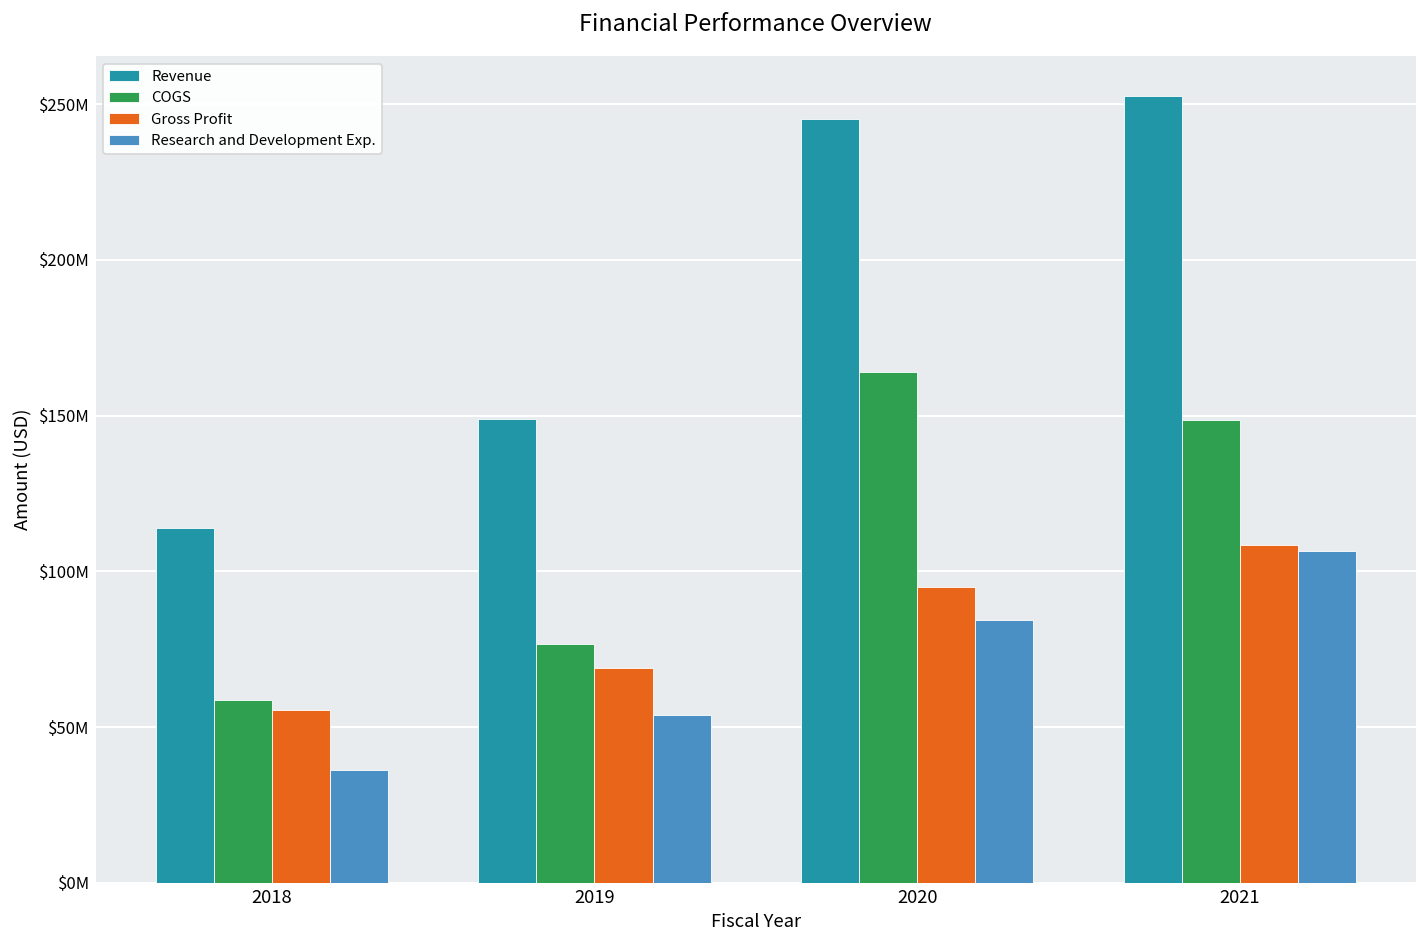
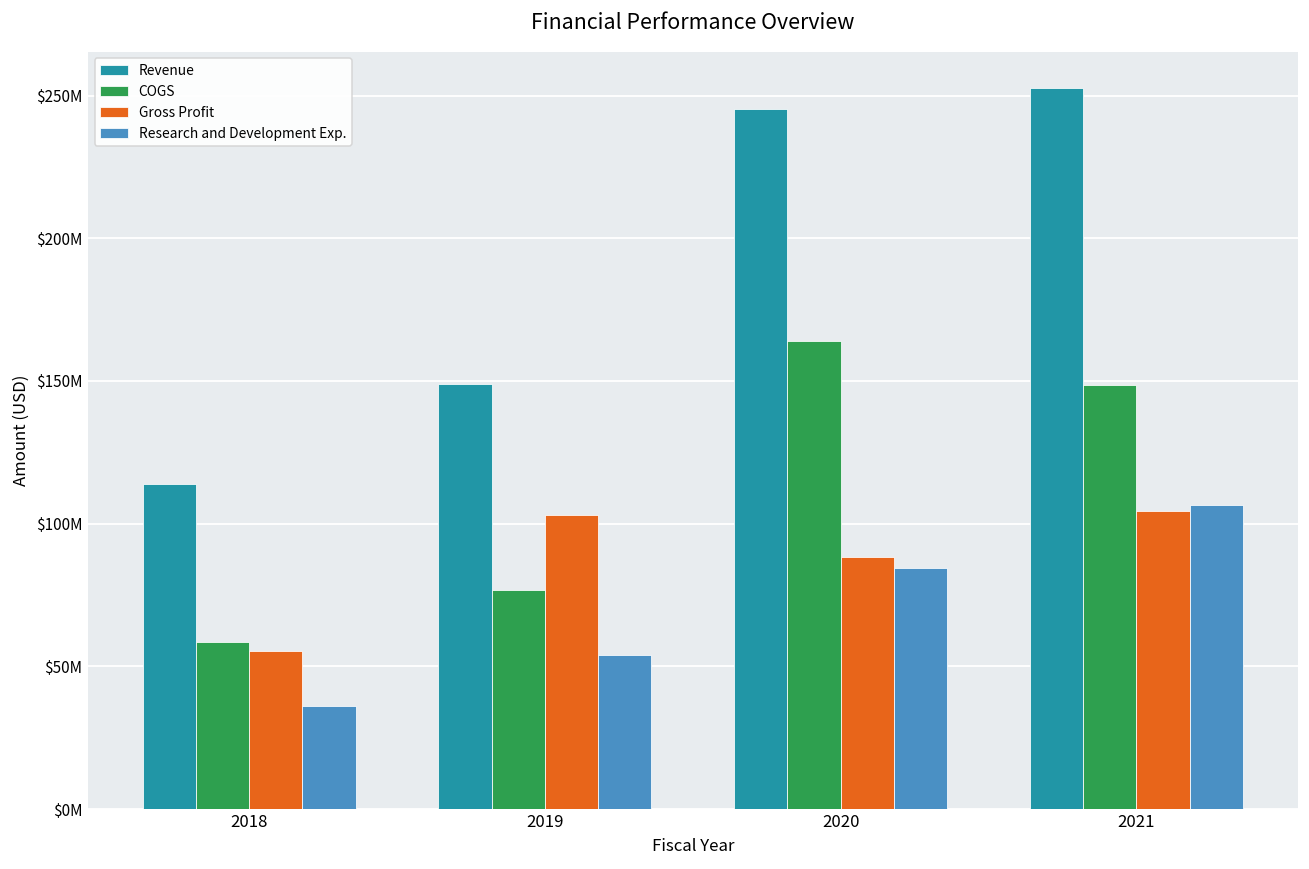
  {
    "COGS": {
      "2018": "$59000000",
      "2019": "$77000000",
      "2020": "$164000000",
      "2021": "$148000000"
    },
    "Gross Profit": {
      "2018": "$55000000",
-     "2019": "$69000000",
-     "2020": "$95000000",
-     "2021": "$109000000"
+     "2019": "$103000000",
+     "2020": "$88000000",
+     "2021": "$104000000"
    }
  }
